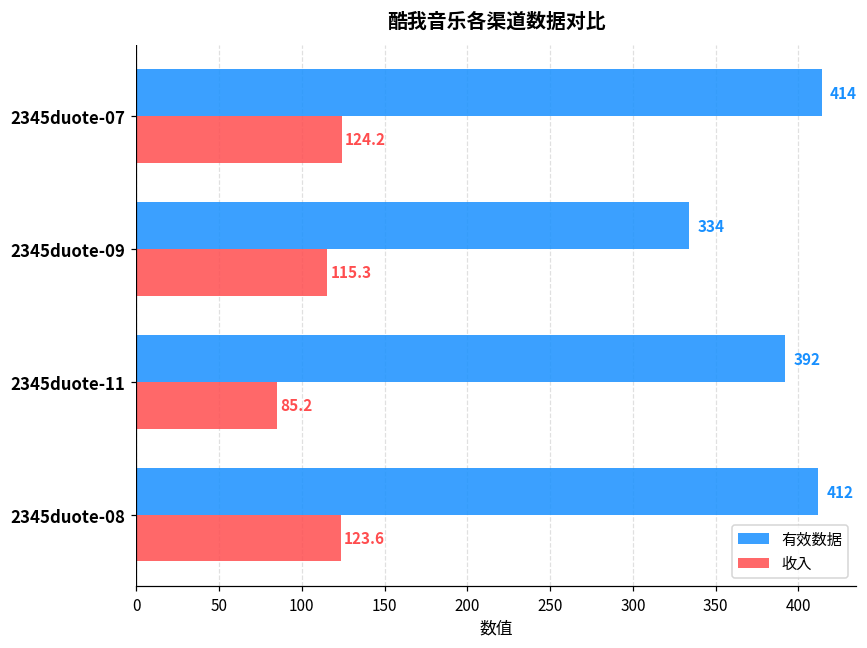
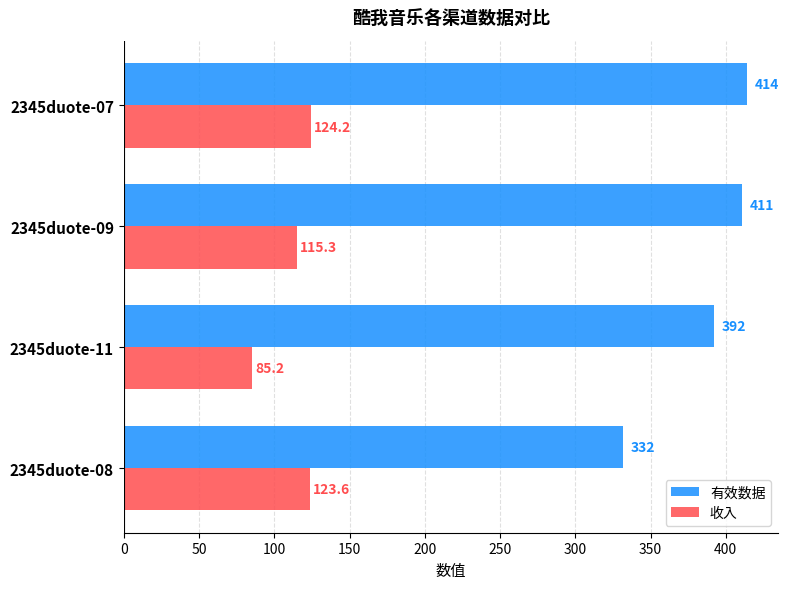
  {
    "有效数据": {
      "2345duote-07": 414,
-     "2345duote-09": 334,
+     "2345duote-09": 411,
      "2345duote-11": 392,
-     "2345duote-08": 412
+     "2345duote-08": 332
    },
    "收入": {
      "2345duote-07": 124.2,
      "2345duote-09": 115.3,
      "2345duote-11": 85.2,
      "2345duote-08": 123.6
    }
  }
